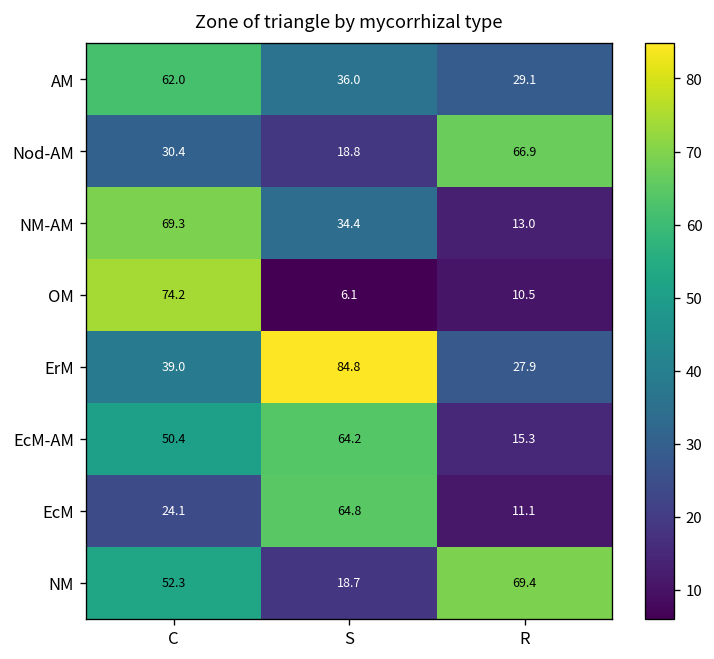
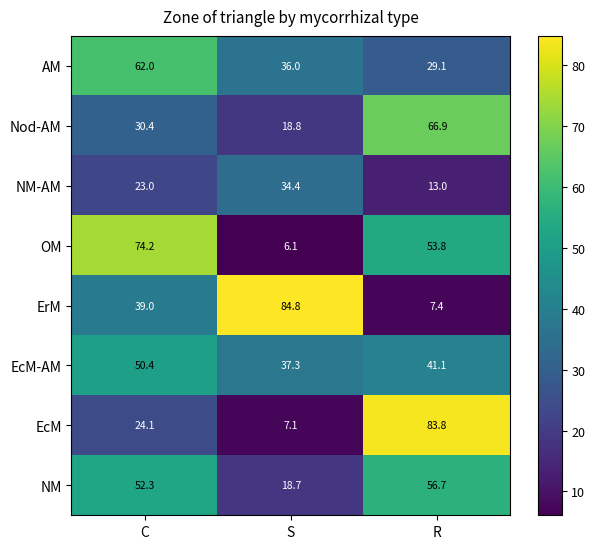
  {
    "AM": {
      "C": 62.0,
      "S": 36.0,
      "R": 29.1
    },
    "Nod-AM": {
      "C": 30.4,
      "S": 18.8,
      "R": 66.9
    },
    "NM-AM": {
-     "C": 69.3,
+     "C": 23.0,
      "S": 34.4,
      "R": 13.0
    },
    "OM": {
      "C": 74.2,
      "S": 6.1,
-     "R": 10.5
+     "R": 53.8
    },
    "ErM": {
      "C": 39.0,
      "S": 84.8,
-     "R": 27.9
+     "R": 7.4
    },
    "EcM-AM": {
      "C": 50.4,
-     "S": 64.2,
-     "R": 15.3
+     "S": 37.3,
+     "R": 41.1
    },
    "EcM": {
      "C": 24.1,
-     "S": 64.8,
-     "R": 11.1
+     "S": 7.1,
+     "R": 83.8
    },
    "NM": {
      "C": 52.3,
      "S": 18.7,
-     "R": 69.4
+     "R": 56.7
    }
  }
